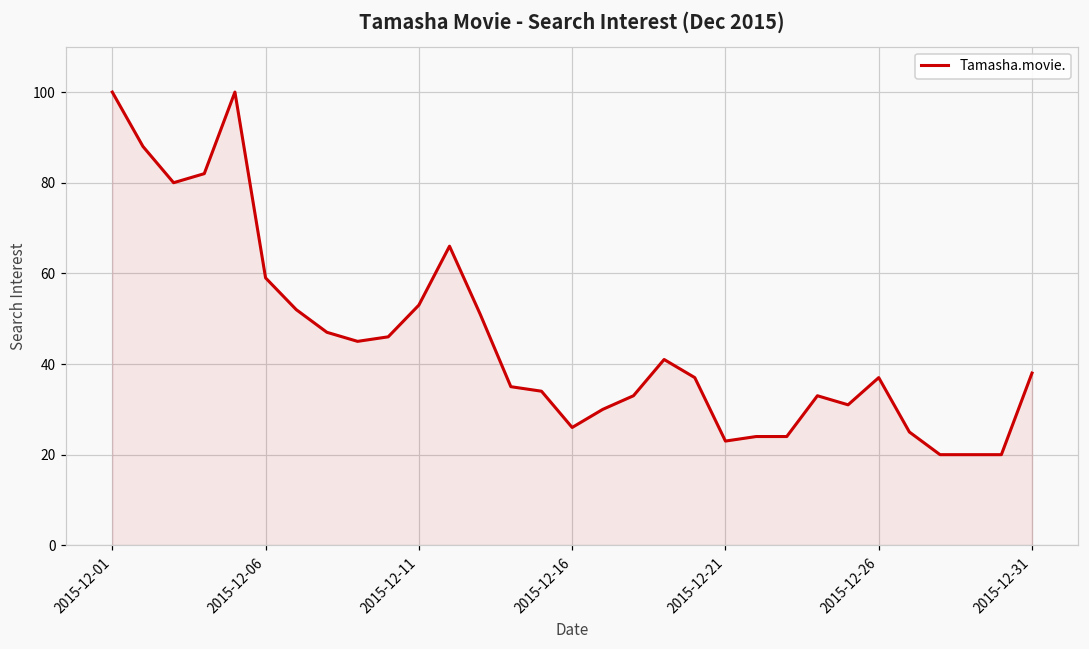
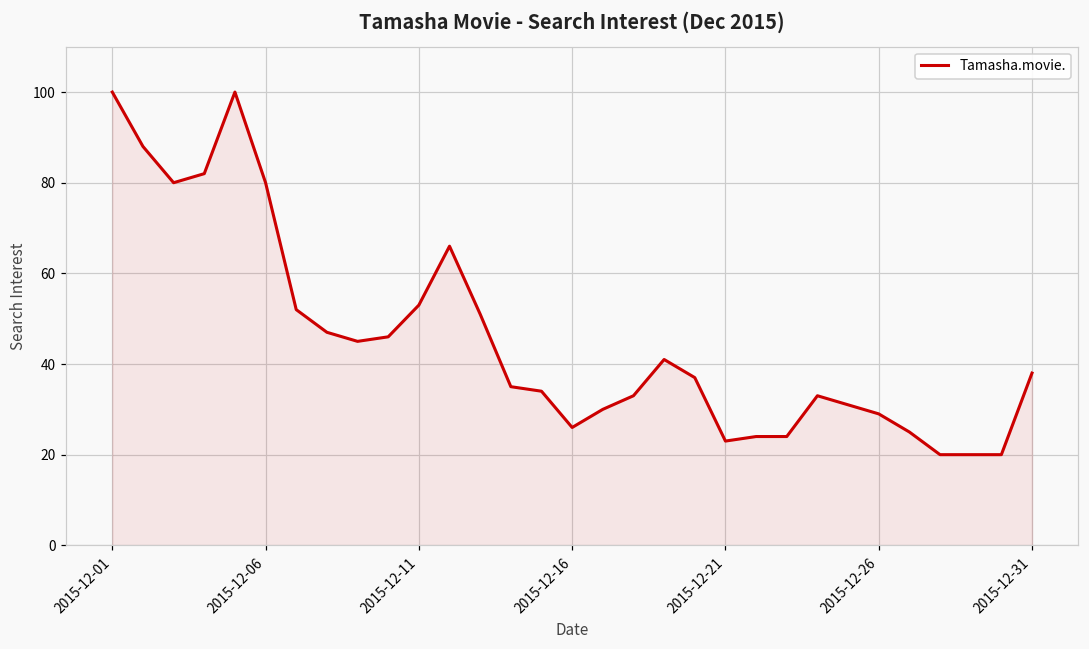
  {
    "2015-12-01": 100,
-   "2015-12-06": 59,
+   "2015-12-06": 80,
    "2015-12-11": 53,
    "2015-12-16": 26,
    "2015-12-21": 23,
-   "2015-12-26": 37,
+   "2015-12-26": 29,
    "2015-12-31": 38
  }
